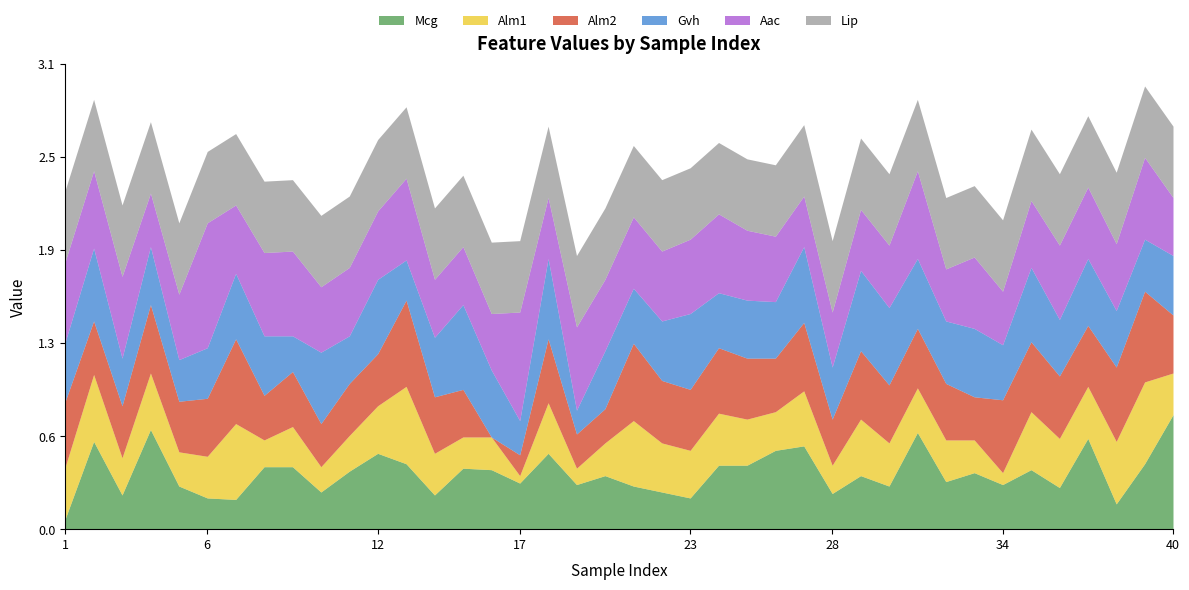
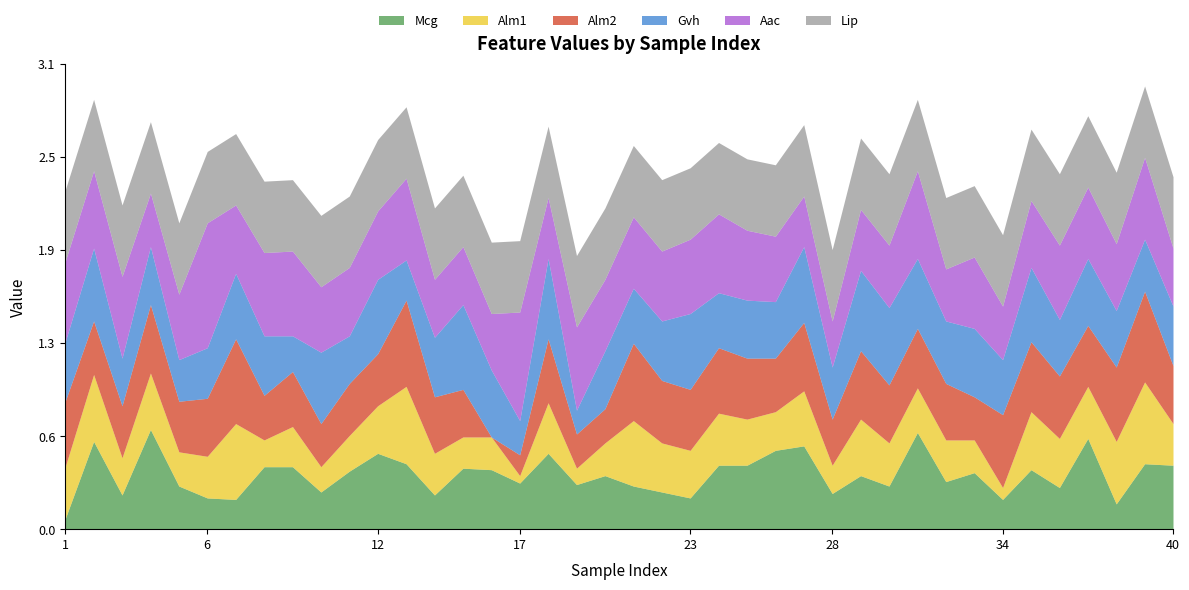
  {
    "Mcg": {
      "1": 0.07,
      "6": 0.21,
      "12": 0.51,
      "17": 0.31,
      "23": 0.21,
      "28": 0.24,
-     "34": 0.3,
-     "40": 0.77
+     "34": 0.2,
+     "40": 0.43
    },
    "Alm1": {
      "1": 0.35,
      "6": 0.28,
      "12": 0.32,
      "17": 0.05,
      "23": 0.32,
      "28": 0.19,
      "34": 0.08,
      "40": 0.28
    },
    "Alm2": {
      "1": 0.44,
      "6": 0.39,
      "12": 0.35,
      "17": 0.14,
      "23": 0.41,
      "28": 0.31,
      "34": 0.49,
      "40": 0.39
    },
    "Gvh": {
      "1": 0.40,
      "6": 0.34,
      "12": 0.50,
      "17": 0.23,
      "23": 0.51,
      "28": 0.35,
      "34": 0.37,
      "40": 0.40
    },
    "Aac": {
      "1": 0.54,
      "6": 0.84,
      "12": 0.46,
      "17": 0.73,
      "23": 0.50,
-     "28": 0.37,
+     "28": 0.31,
      "34": 0.36,
      "40": 0.39
    },
    "Lip": {
      "1": 0.48,
      "6": 0.48,
      "12": 0.48,
      "17": 0.48,
      "23": 0.48,
      "28": 0.48,
      "34": 0.48,
      "40": 0.48
    }
  }
